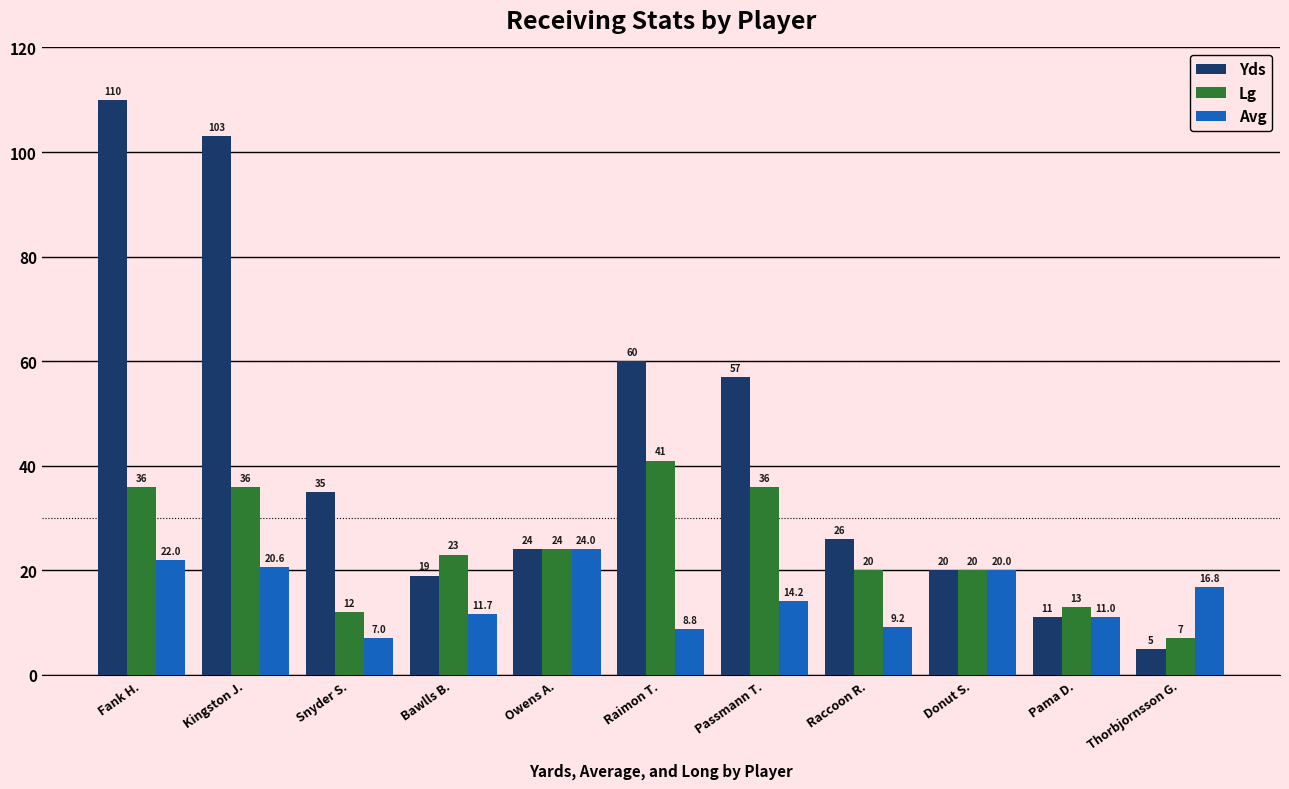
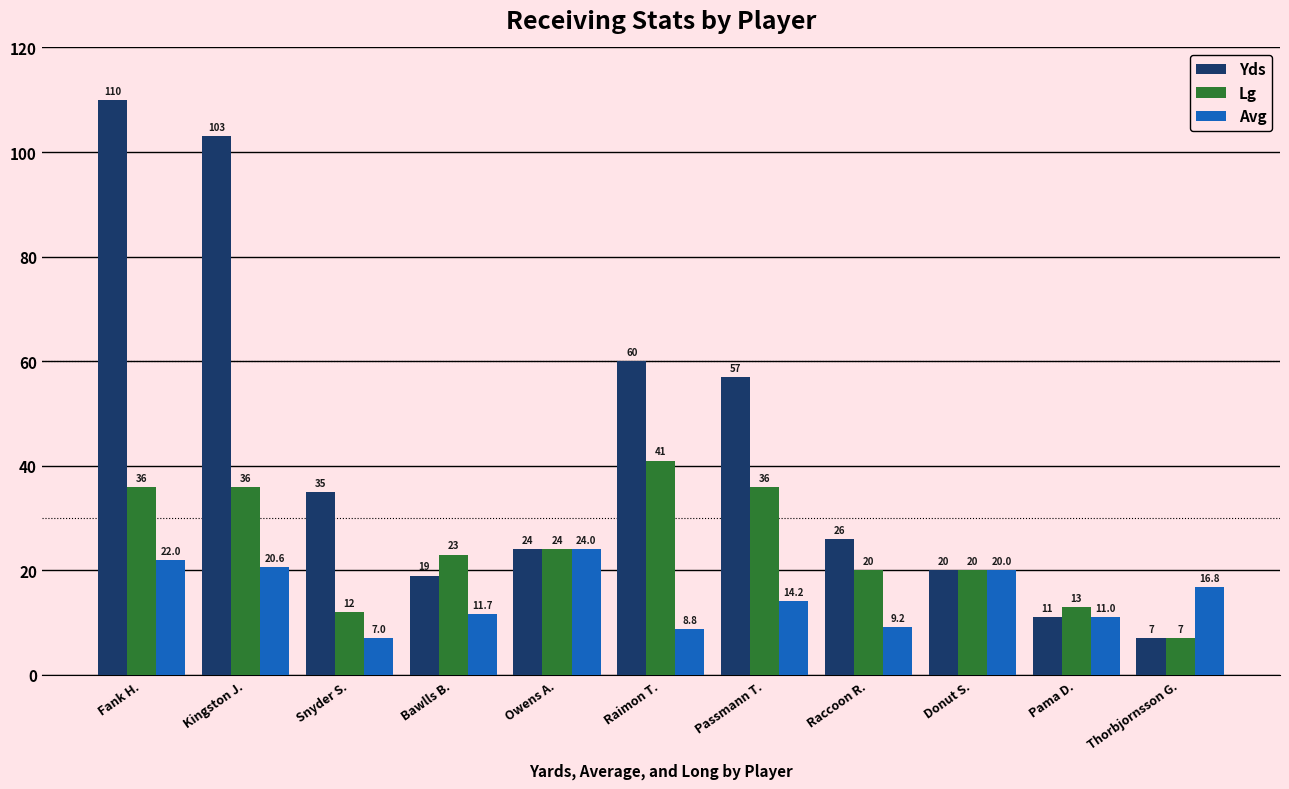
  {
    "Yds": {
      "Fank H.": 110,
      "Kingston J.": 103,
      "Snyder S.": 35,
      "Bawlls B.": 19,
      "Owens A.": 24,
      "Raimon T.": 60,
      "Passmann T.": 57,
      "Raccoon R.": 26,
      "Donut S.": 20,
      "Pama D.": 11,
-     "Thorbjornsson G.": 5
+     "Thorbjornsson G.": 7
    },
    "Lg": {
      "Fank H.": 36,
      "Kingston J.": 36,
      "Snyder S.": 12,
      "Bawlls B.": 23,
      "Owens A.": 24,
      "Raimon T.": 41,
      "Passmann T.": 36,
      "Raccoon R.": 20,
      "Donut S.": 20,
      "Pama D.": 13,
      "Thorbjornsson G.": 7
    },
    "Avg": {
      "Fank H.": 22.0,
      "Kingston J.": 20.6,
      "Snyder S.": 7.0,
      "Bawlls B.": 11.7,
      "Owens A.": 24.0,
      "Raimon T.": 8.8,
      "Passmann T.": 14.2,
      "Raccoon R.": 9.2,
      "Donut S.": 20.0,
      "Pama D.": 11.0,
      "Thorbjornsson G.": 16.8
    }
  }
